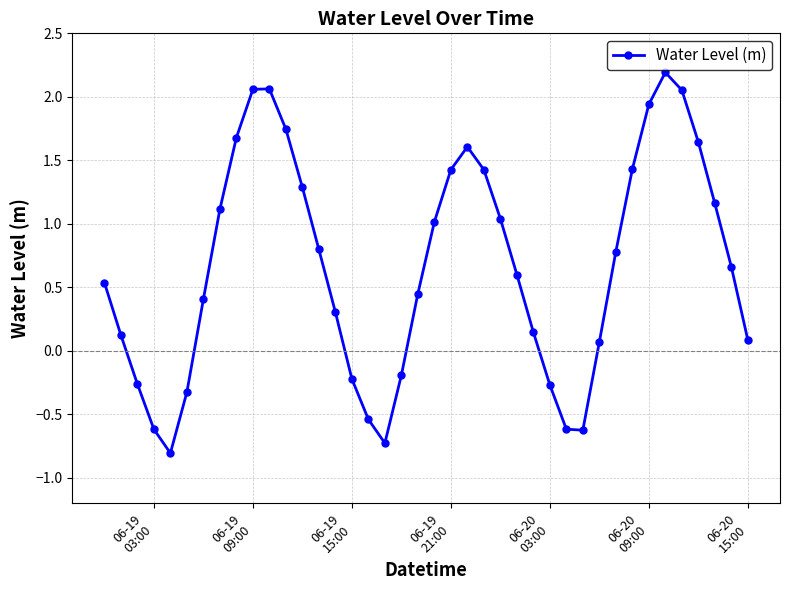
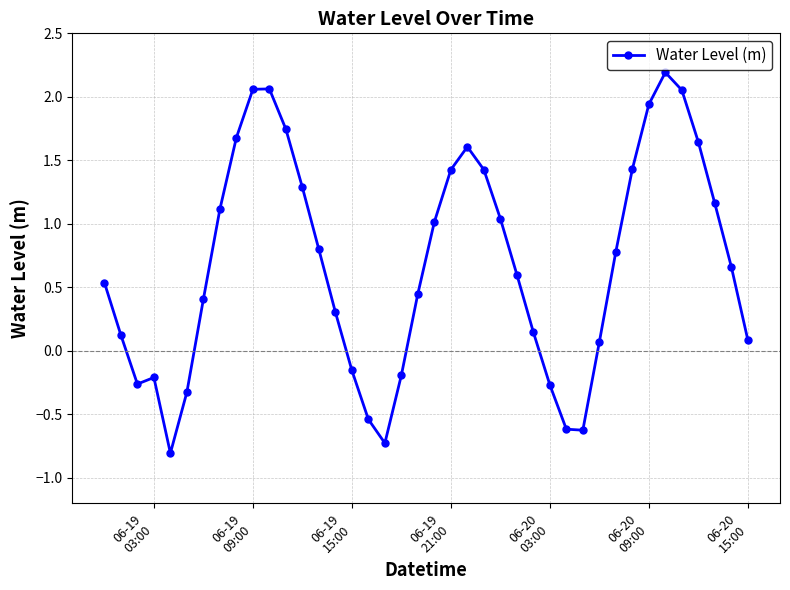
  {
-   "06-19 03:00": -0.62,
+   "06-19 03:00": -0.21,
    "06-19 09:00": 2.06,
-   "06-19 15:00": -0.22,
+   "06-19 15:00": -0.15,
    "06-19 21:00": 1.43,
    "06-20 03:00": -0.27,
    "06-20 09:00": 1.94,
    "06-20 15:00": 0.08
  }
